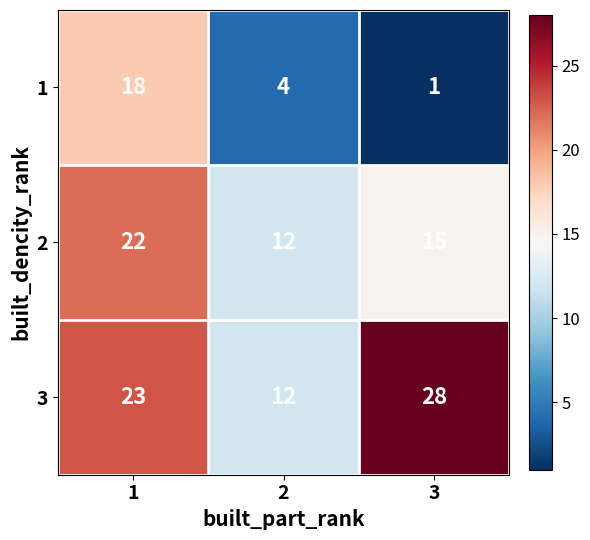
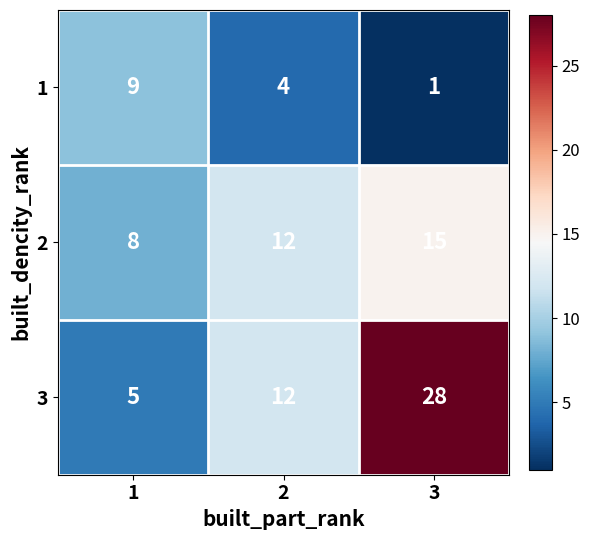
  {
    "1": {
-     "1": 18,
+     "1": 9,
      "2": 4,
      "3": 1
    },
    "2": {
-     "1": 22
+     "1": 8
    },
    "3": {
-     "1": 23,
+     "1": 5,
      "3": 28
    }
  }
